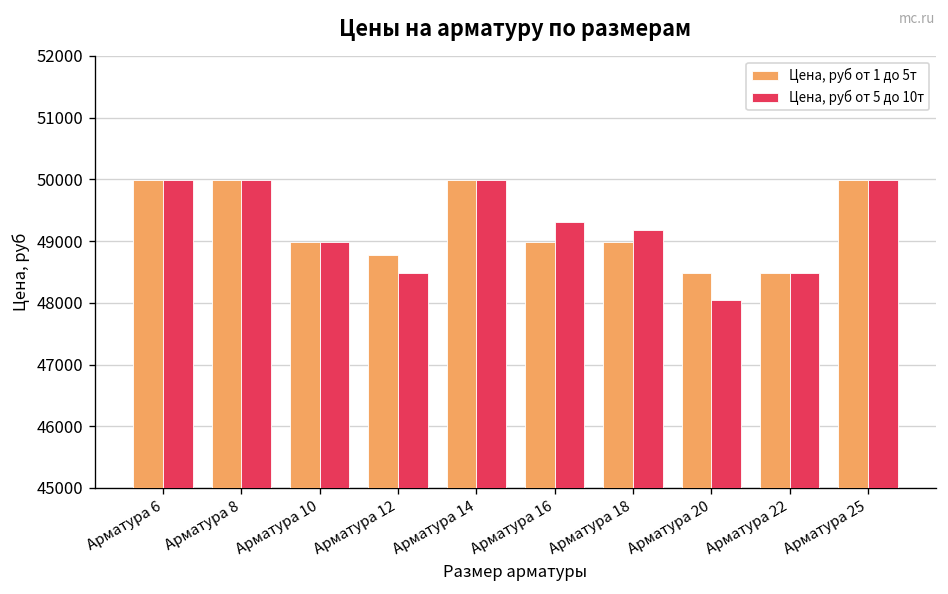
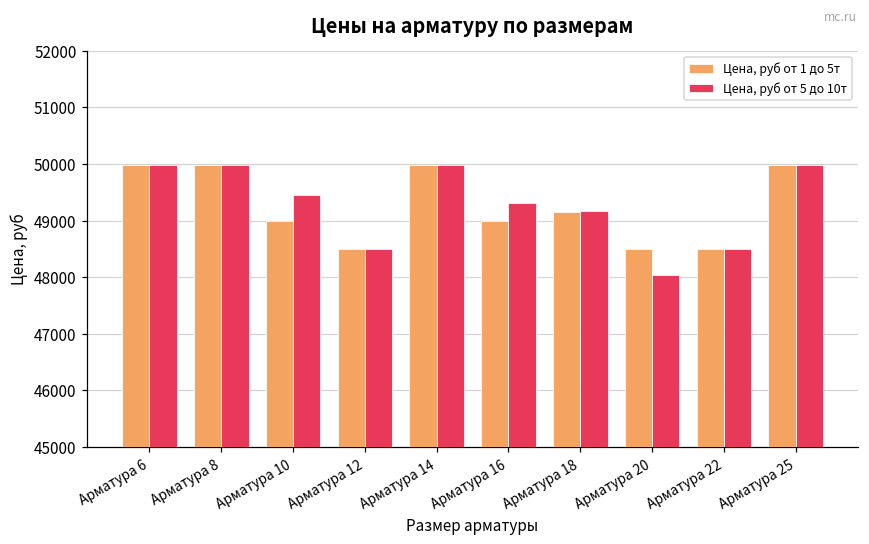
  {
    "Цена, руб от 1 до 5т": {
      "Арматура 6": 50000,
      "Арматура 8": 50000,
      "Арматура 10": 49000,
-     "Арматура 12": 48800,
+     "Арматура 12": 48500,
      "Арматура 14": 50000,
      "Арматура 16": 49000,
-     "Арматура 18": 49000,
+     "Арматура 18": 49100,
      "Арматура 20": 48500,
      "Арматура 22": 48500,
      "Арматура 25": 50000
    },
    "Цена, руб от 5 до 10т": {
      "Арматура 6": 50000,
      "Арматура 8": 50000,
-     "Арматура 10": 49000,
+     "Арматура 10": 49500,
      "Арматура 12": 48500,
      "Арматура 14": 50000,
      "Арматура 16": 49300,
      "Арматура 18": 49200,
      "Арматура 20": 48000,
      "Арматура 22": 48500,
      "Арматура 25": 50000
    }
  }
